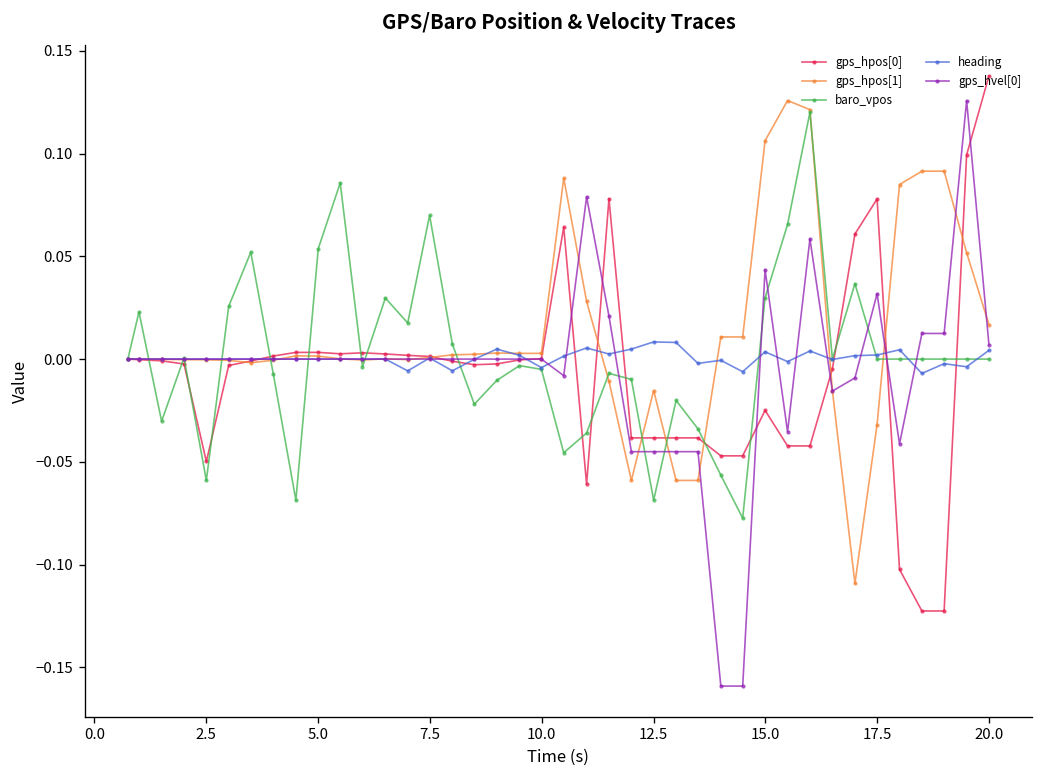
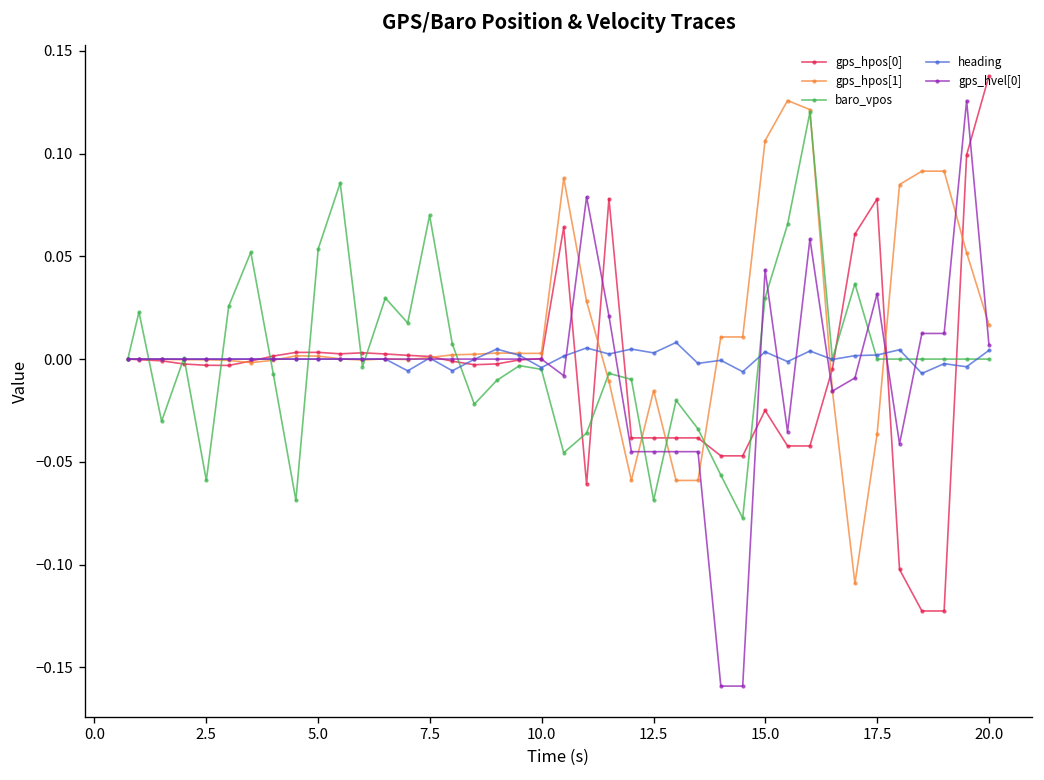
  {
    "gps_hpos[0]": {
-     "2.5": -0.050,
+     "2.5": -0.003,
      "5.0": 0.003,
      "12.5": -0.038,
      "17.5": 0.078,
      "20.0": 0.138
    },
    "gps_hpos[1]": {
      "12.5": -0.015,
-     "17.5": -0.032,
+     "17.5": -0.037,
      "20.0": 0.017
    },
    "baro_vpos": {
      "2.5": -0.059,
      "5.0": 0.054,
      "12.5": -0.069,
      "17.5": 0.000,
      "20.0": 0.000
    },
    "heading": {
-     "12.5": 0.008,
+     "12.5": 0.003,
      "17.5": 0.002,
      "20.0": 0.004
    },
    "gps_hvel[0]": {
      "12.5": -0.045,
      "17.5": 0.032,
      "20.0": 0.007
    }
  }
